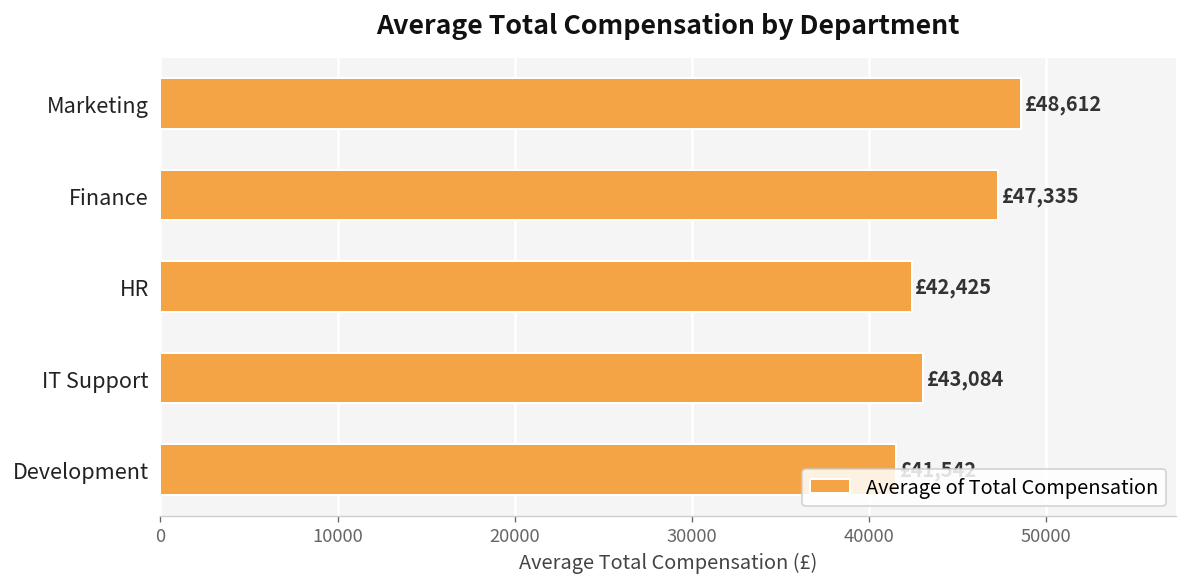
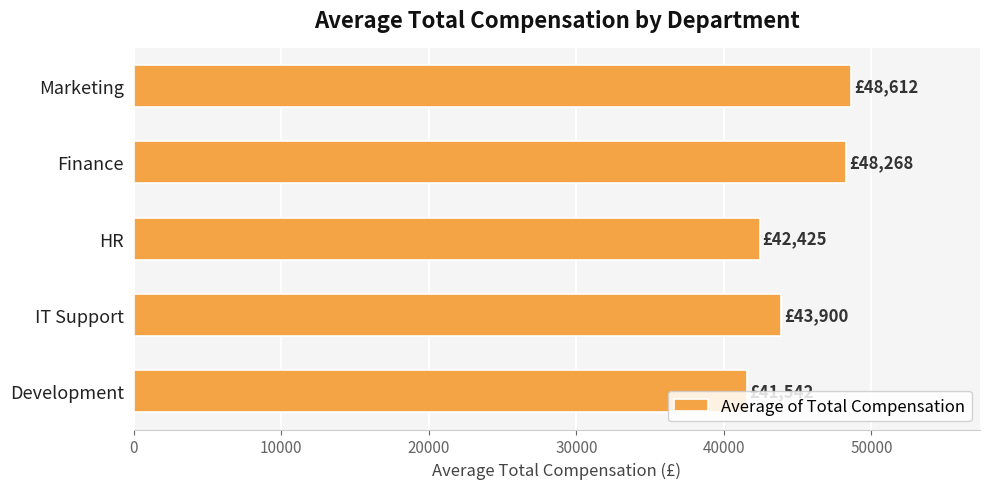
  {
    "Marketing": "£48,612",
-   "Finance": "£47,335",
+   "Finance": "£48,268",
    "HR": "£42,425",
-   "IT Support": "£43,084"
+   "IT Support": "£43,900"
  }
